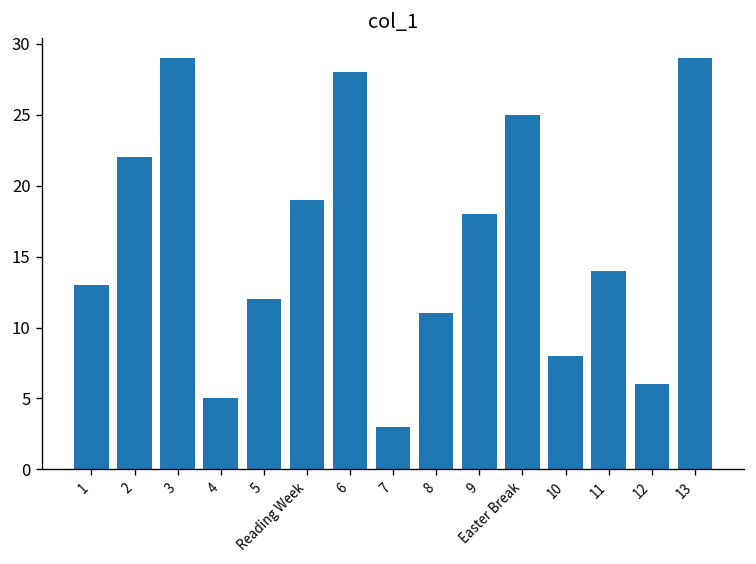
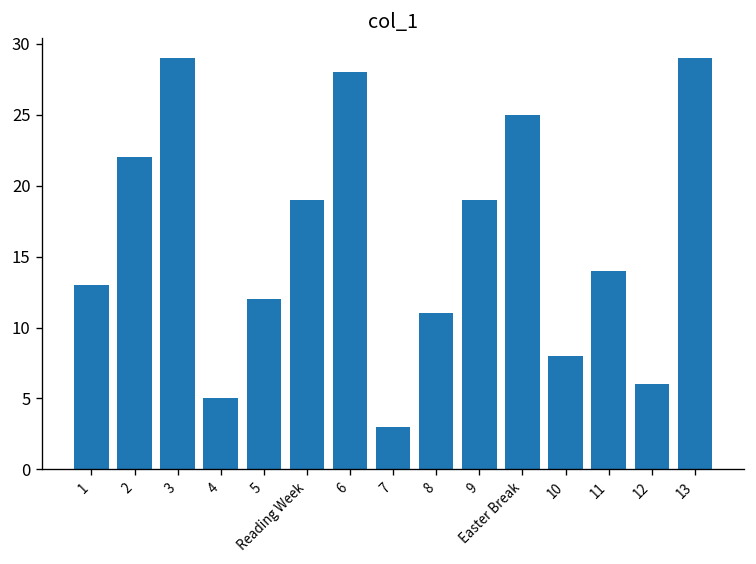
  {
    "1": 13,
    "2": 22,
    "3": 29,
    "4": 5,
    "5": 12,
    "Reading Week": 19,
    "6": 28,
    "7": 3,
    "8": 11,
-   "9": 18,
+   "9": 19,
    "Easter Break": 25,
    "10": 8,
    "11": 14,
    "12": 6,
    "13": 29
  }
